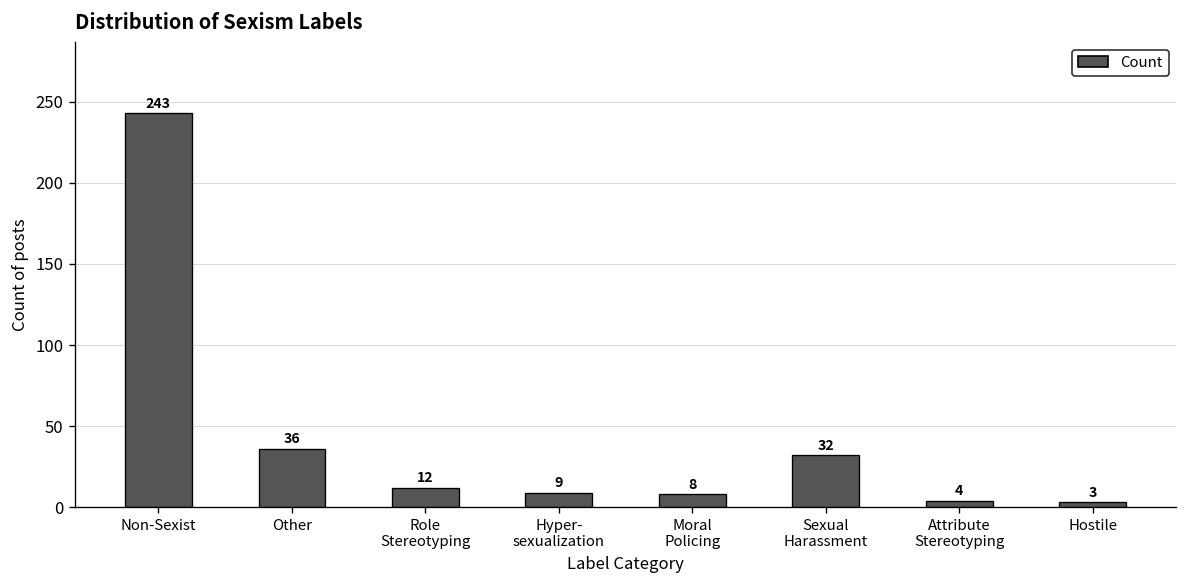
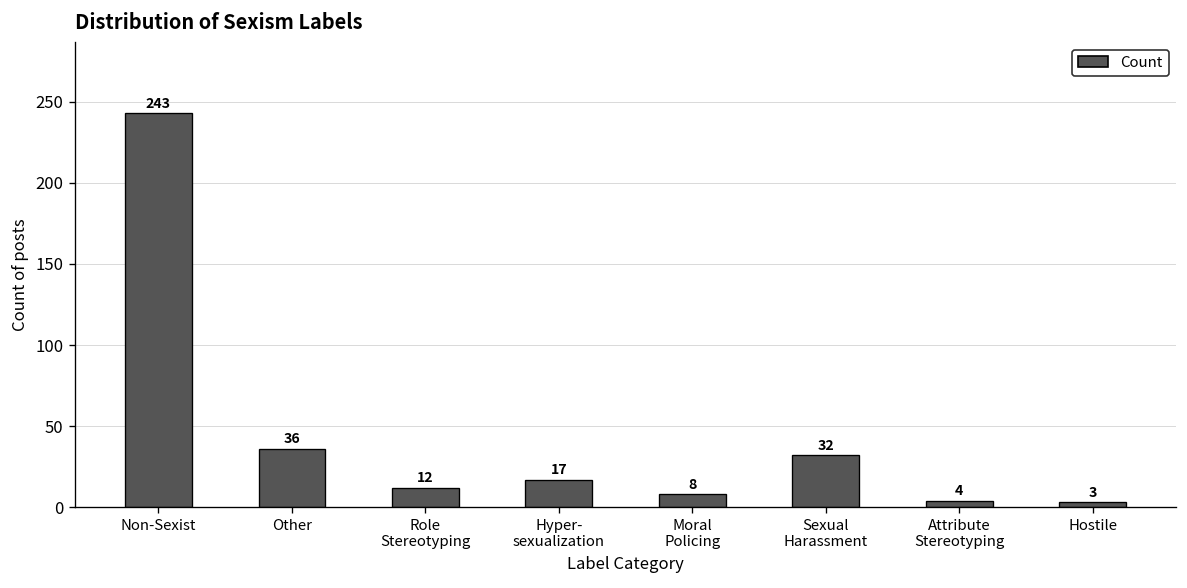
  {
    "Non-Sexist": 243,
    "Other": 36,
    "Role Stereotyping": 12,
-   "Hyper- sexualization": 9,
+   "Hyper- sexualization": 17,
    "Moral Policing": 8,
    "Sexual Harassment": 32,
    "Attribute Stereotyping": 4,
    "Hostile": 3
  }
